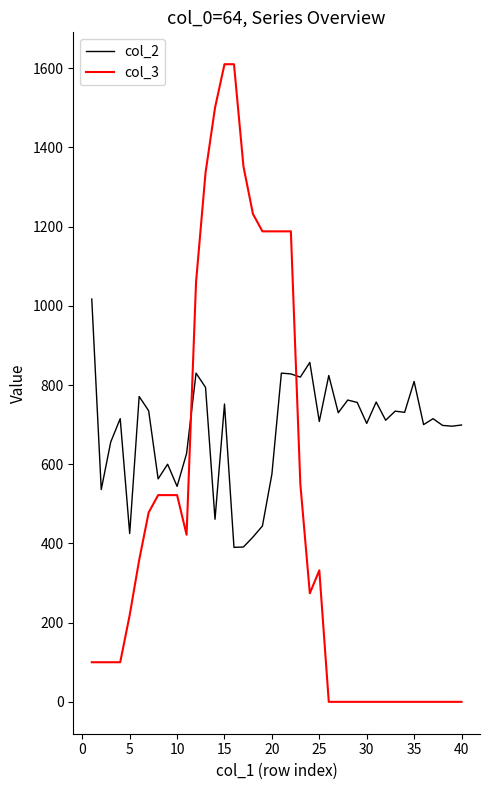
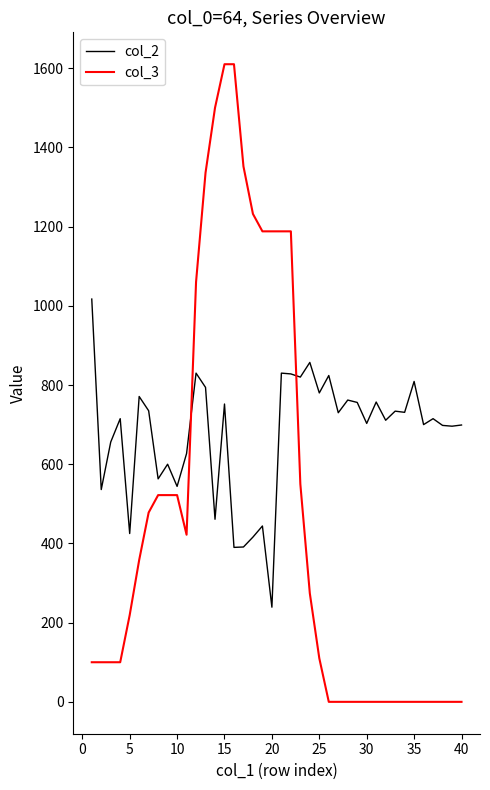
  {
    "col_2": {
      "5": 430,
      "10": 540,
      "15": 750,
-     "20": 580,
-     "25": 710,
+     "20": 240,
+     "25": 780,
      "30": 700,
      "35": 810,
      "40": 700
    },
    "col_3": {
      "5": 220,
      "10": 520,
      "15": 1610,
      "20": 1190,
-     "25": 330,
+     "25": 110,
      "30": 0,
      "35": 0,
      "40": 0
    }
  }
